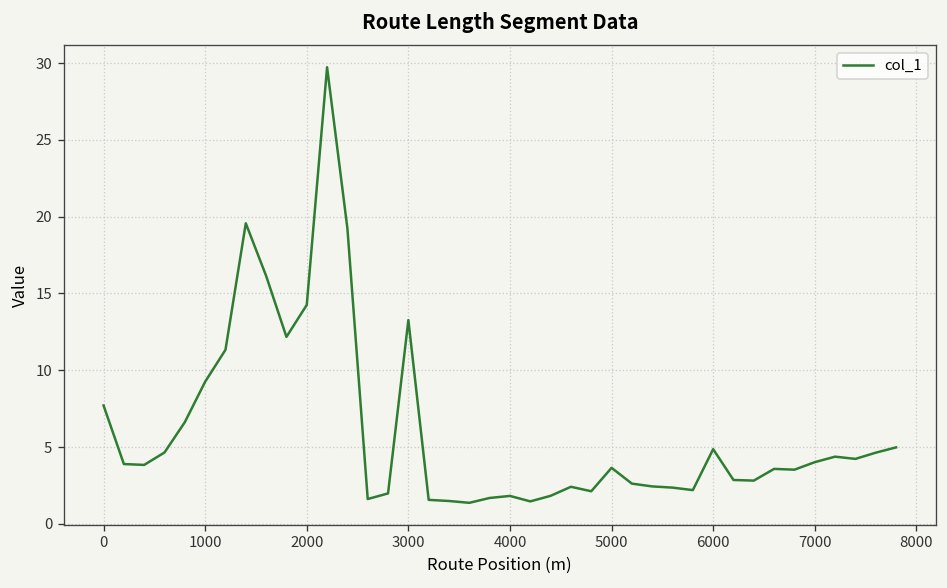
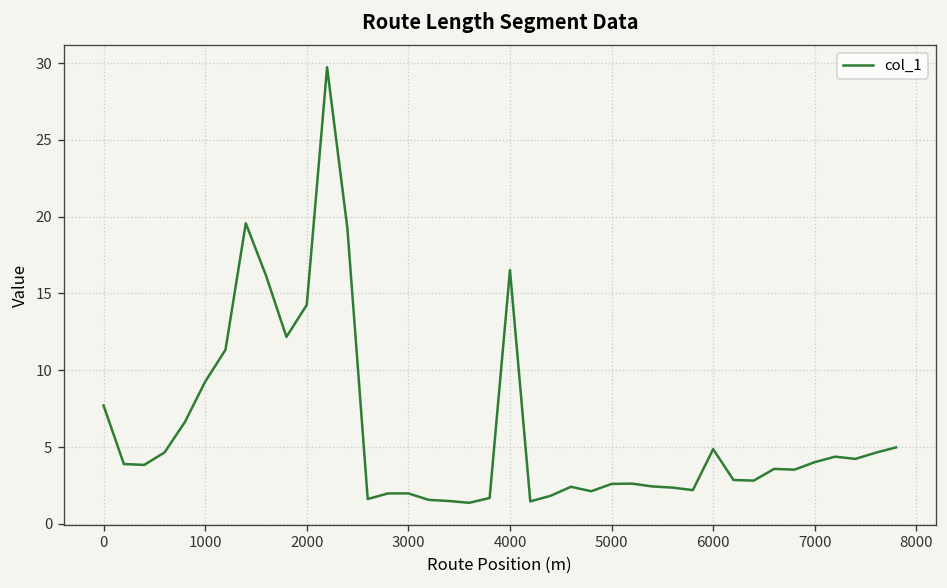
  {
    "0": 7.7,
    "1000": 9.3,
    "2000": 14.3,
-   "3000": 13.3,
-   "4000": 1.8,
-   "5000": 3.6,
+   "3000": 2.0,
+   "4000": 16.5,
+   "5000": 2.6,
    "6000": 4.9,
    "7000": 4.0
  }
